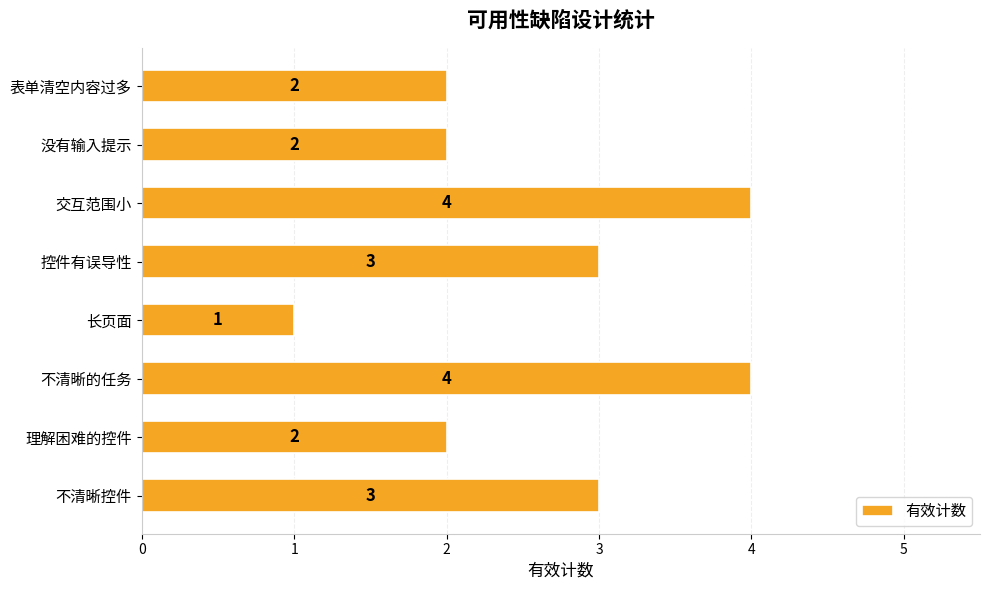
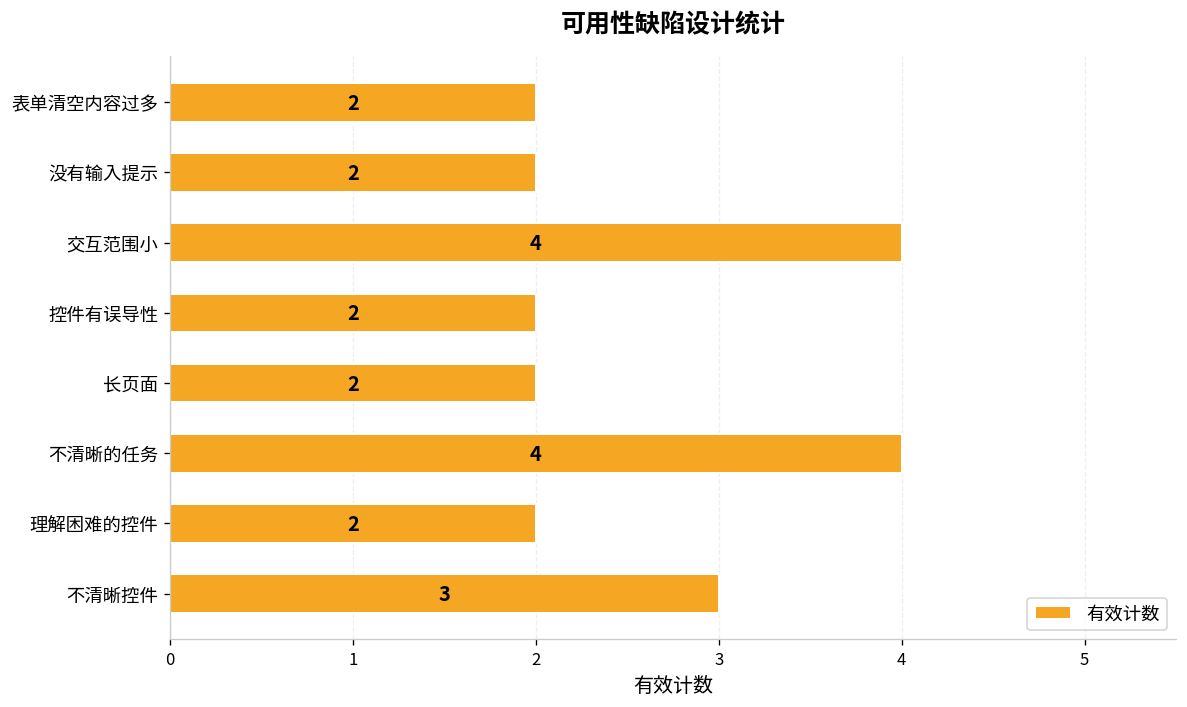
  {
    "表单清空内容过多": 2,
    "没有输入提示": 2,
    "交互范围小": 4,
-   "控件有误导性": 3,
-   "长页面": 1,
+   "控件有误导性": 2,
+   "长页面": 2,
    "不清晰的任务": 4,
    "理解困难的控件": 2,
    "不清晰控件": 3
  }
